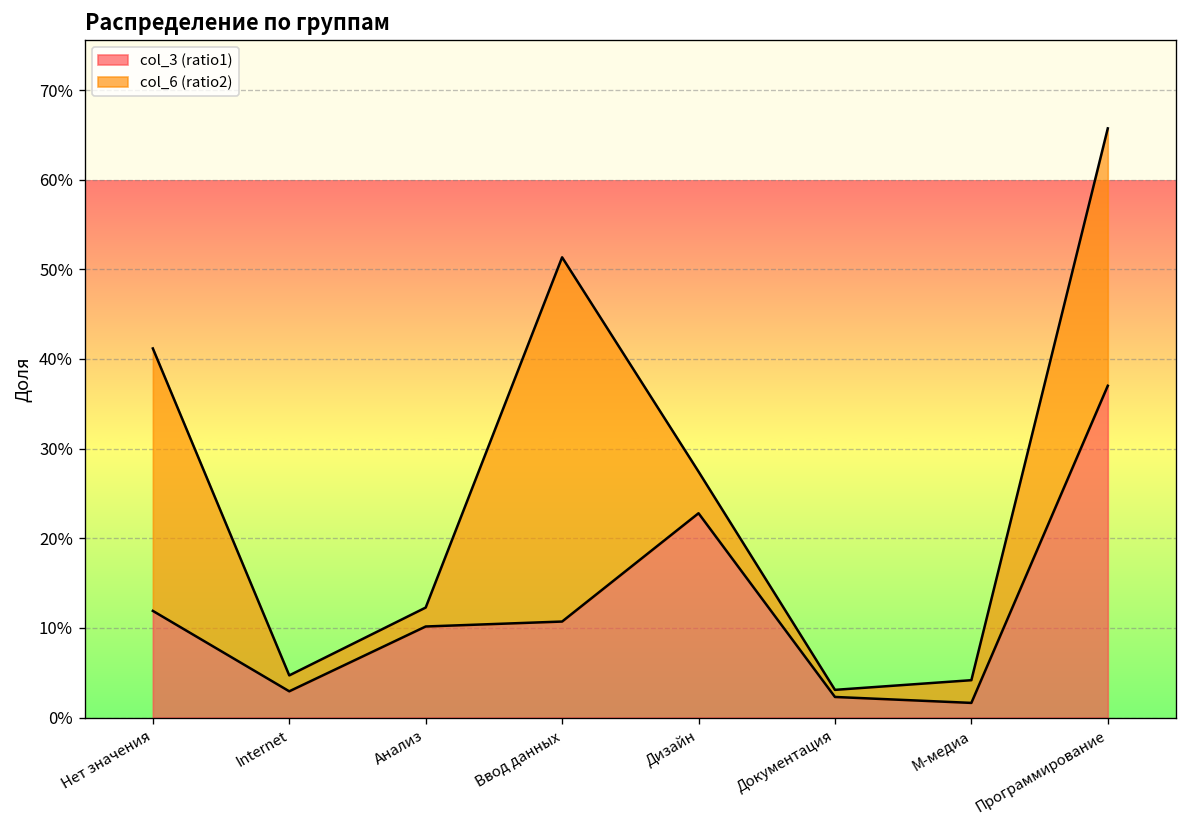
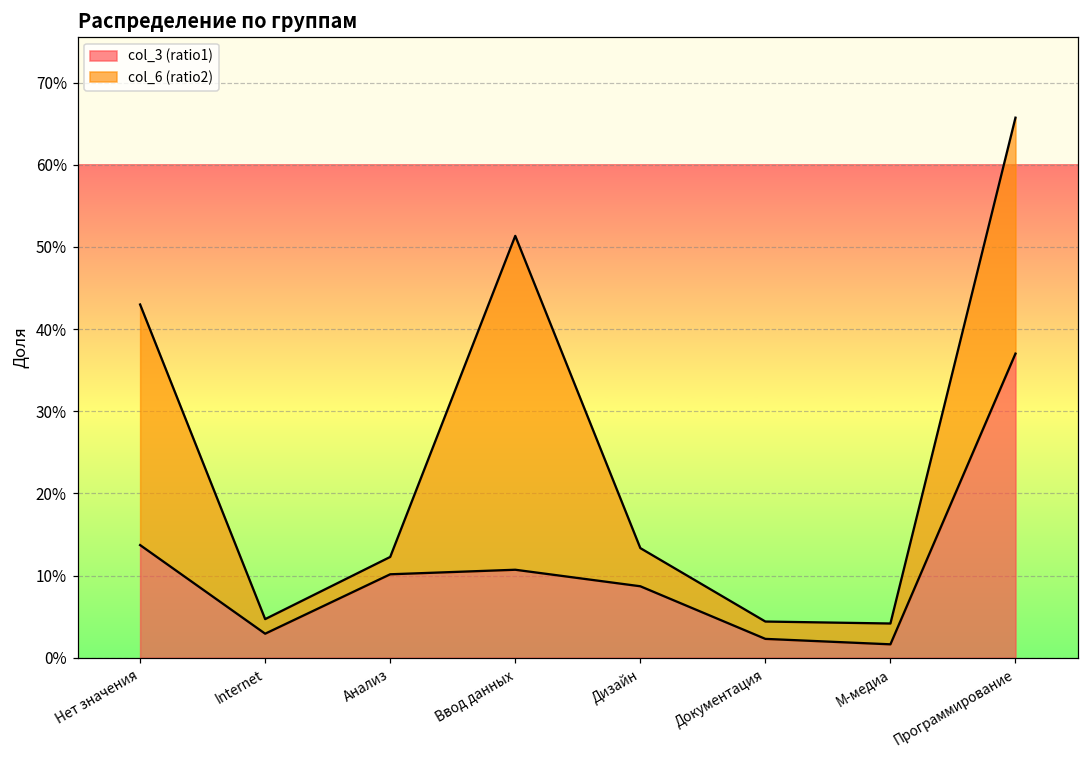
  {
    "col_3 (ratio1)": {
-     "Нет значения": "12%",
+     "Нет значения": "14%",
      "Internet": "3%",
      "Анализ": "10%",
      "Ввод данных": "11%",
-     "Дизайн": "23%",
+     "Дизайн": "9%",
      "Документация": "2%",
      "М-медиа": "2%",
      "Программирование": "37%"
    },
    "col_6 (ratio2)": {
      "Нет значения": "29%",
      "Internet": "2%",
      "Анализ": "2%",
      "Ввод данных": "41%",
      "Дизайн": "5%",
-     "Документация": "1%",
+     "Документация": "2%",
      "М-медиа": "3%",
      "Программирование": "29%"
    }
  }
